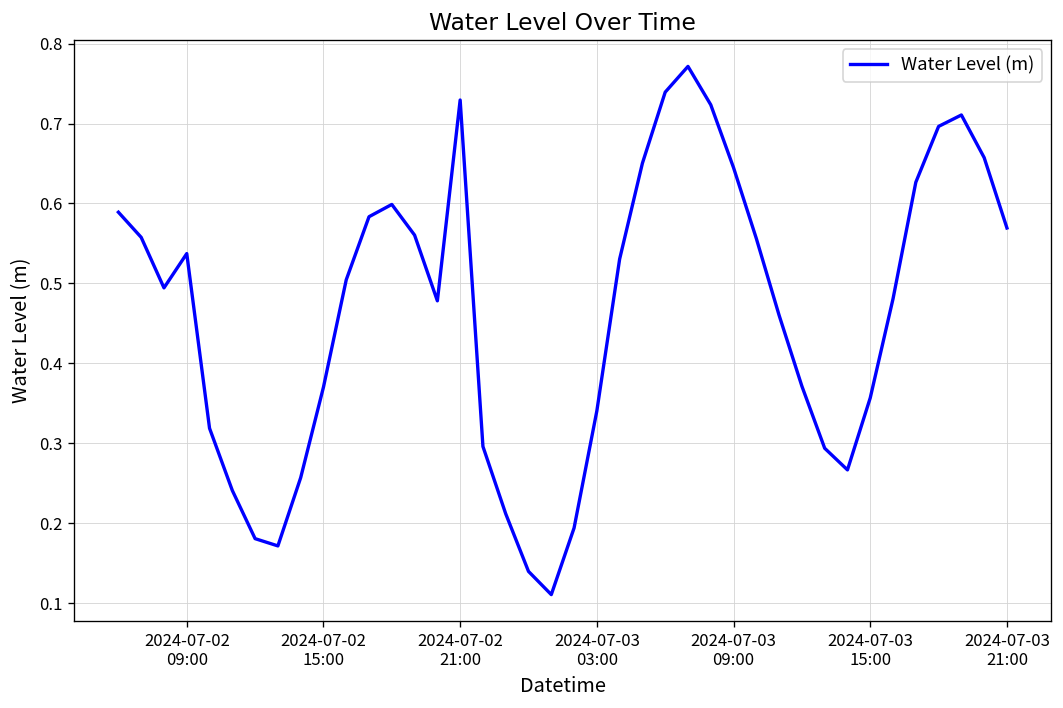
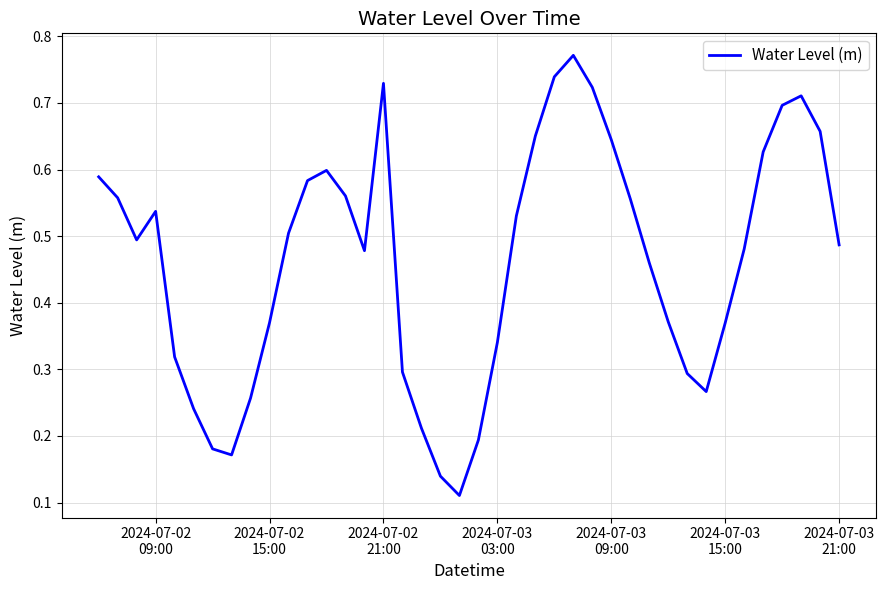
  {
    "2024-07-02 09:00": 0.54,
    "2024-07-02 15:00": 0.37,
    "2024-07-02 21:00": 0.73,
    "2024-07-03 03:00": 0.34,
    "2024-07-03 09:00": 0.64,
-   "2024-07-03 15:00": 0.36,
-   "2024-07-03 21:00": 0.57
+   "2024-07-03 15:00": 0.37,
+   "2024-07-03 21:00": 0.49
  }
